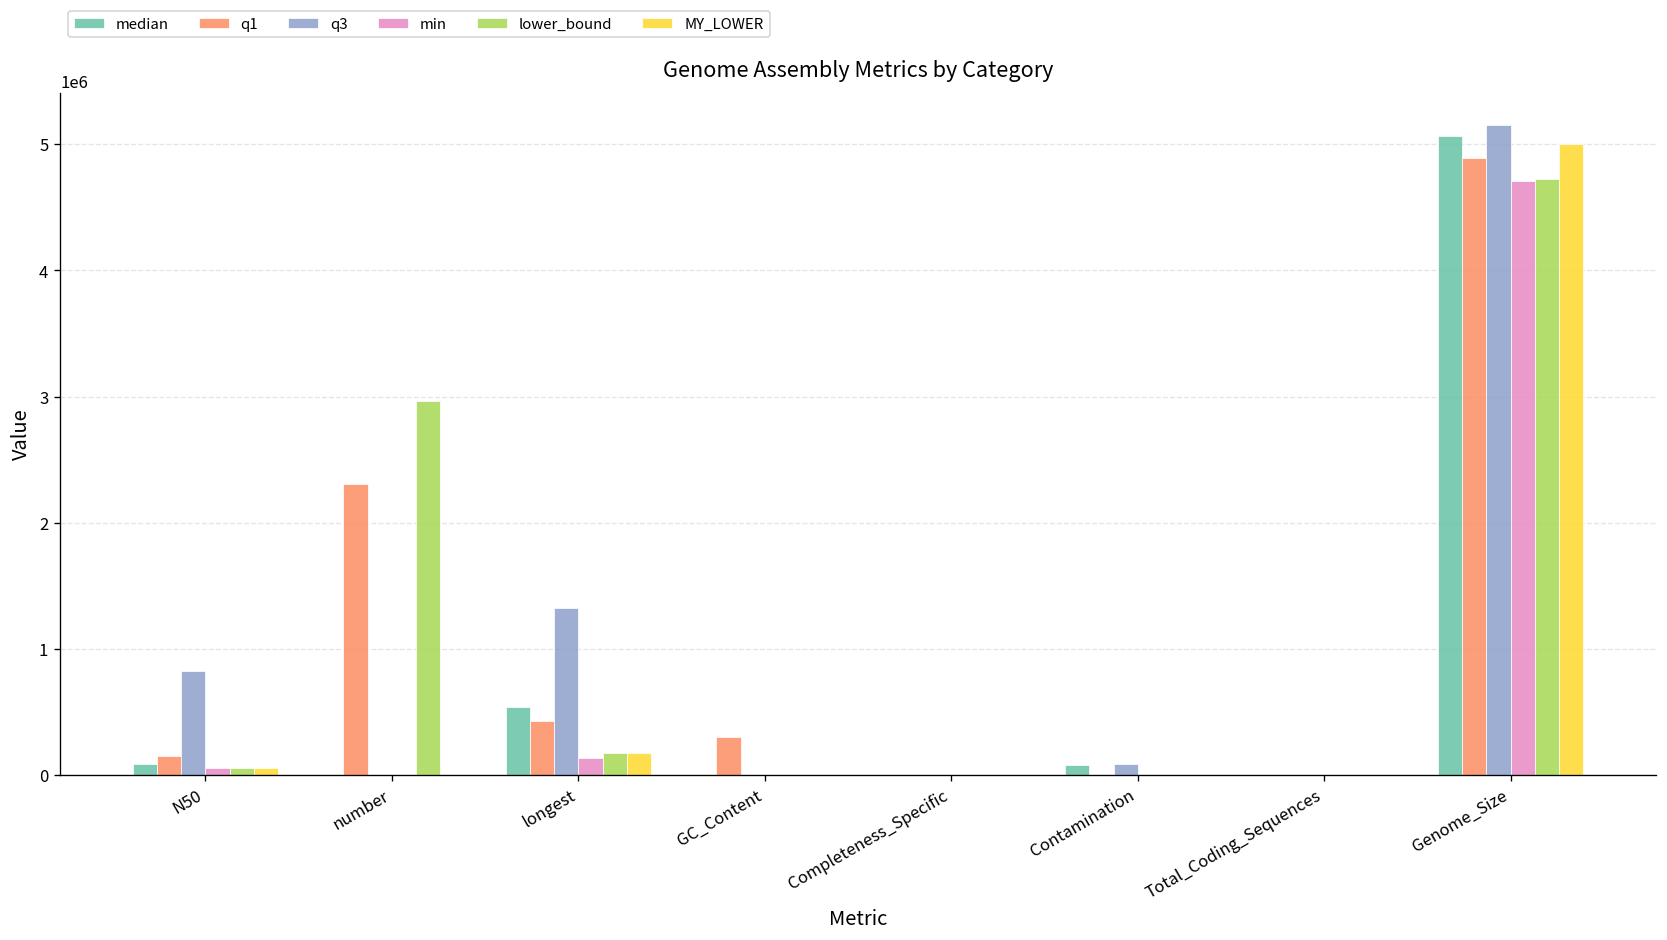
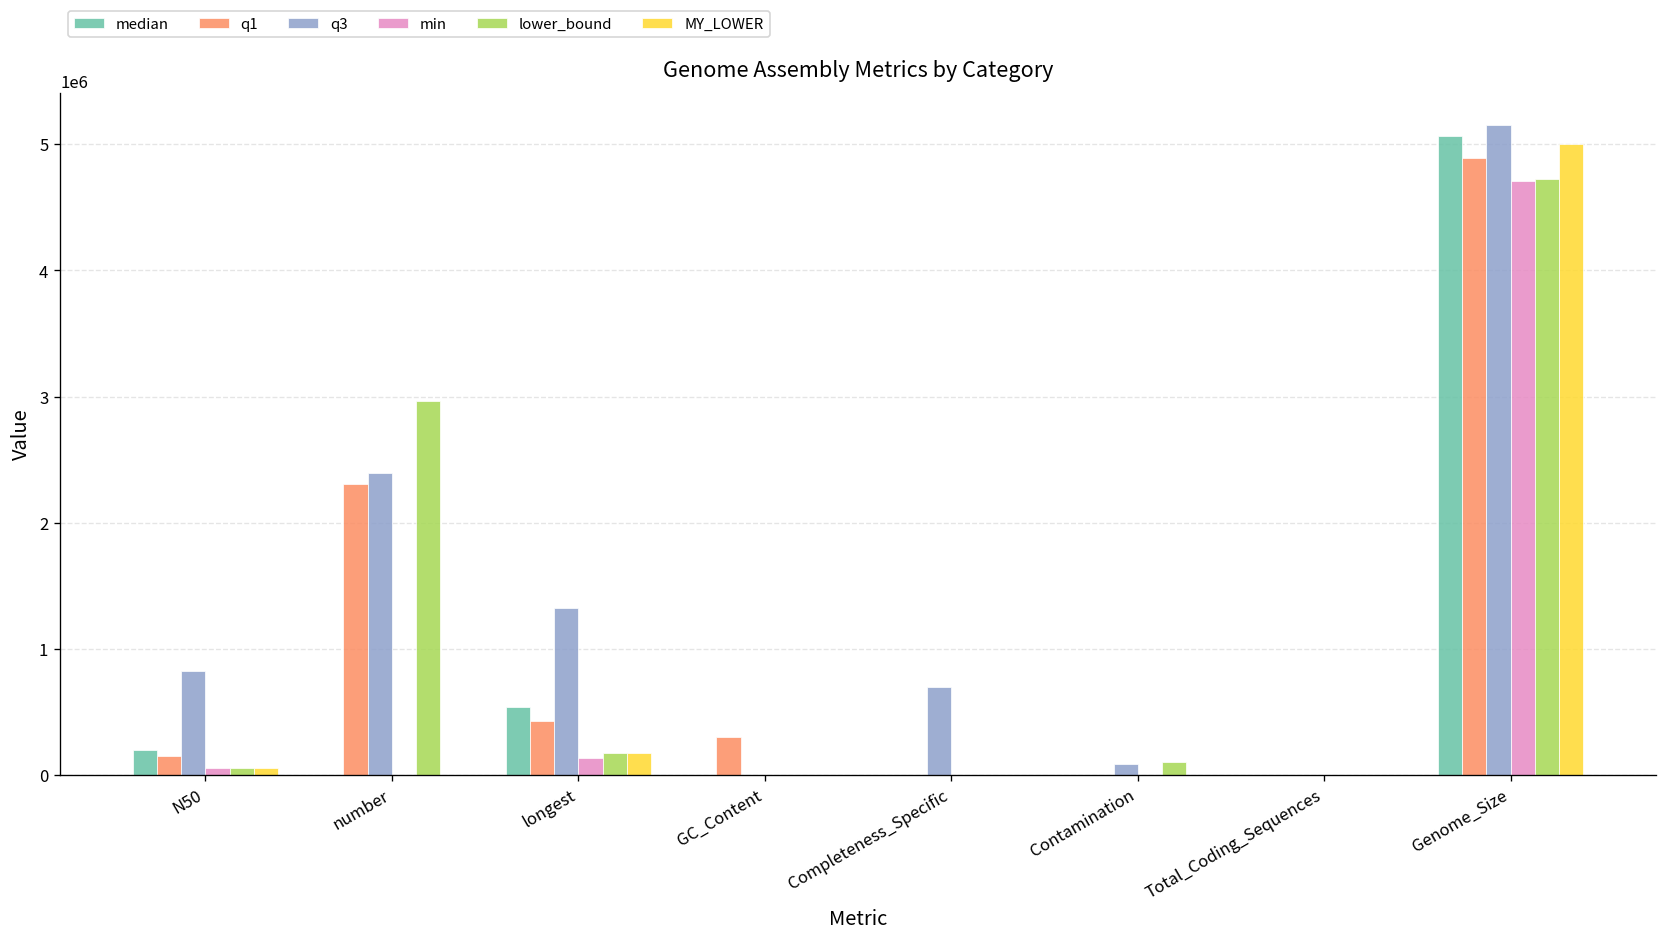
  {
    "median": {
-     "N50": 90000,
+     "N50": 200000,
      "longest": 540000,
-     "Contamination": 80000,
+     "Contamination": 0,
      "Genome_Size": 5060000
    },
    "q1": {
      "N50": 150000,
      "number": 2310000,
      "longest": 430000,
      "GC_Content": 300000,
      "Genome_Size": 4890000
    },
    "q3": {
      "N50": 830000,
-     "number": 0,
+     "number": 2400000,
      "longest": 1330000,
-     "Completeness_Specific": 0,
+     "Completeness_Specific": 700000,
      "Contamination": 90000,
      "Genome_Size": 5150000
    },
    "min": {
      "N50": 50000,
      "longest": 140000,
      "Contamination": 0,
      "Genome_Size": 4710000
    },
    "lower_bound": {
      "N50": 50000,
      "number": 2970000,
      "longest": 170000,
-     "Contamination": 0,
+     "Contamination": 110000,
      "Genome_Size": 4720000
    },
    "MY_LOWER": {
      "N50": 50000,
      "longest": 170000,
      "Contamination": 0,
      "Genome_Size": 5000000
    }
  }
